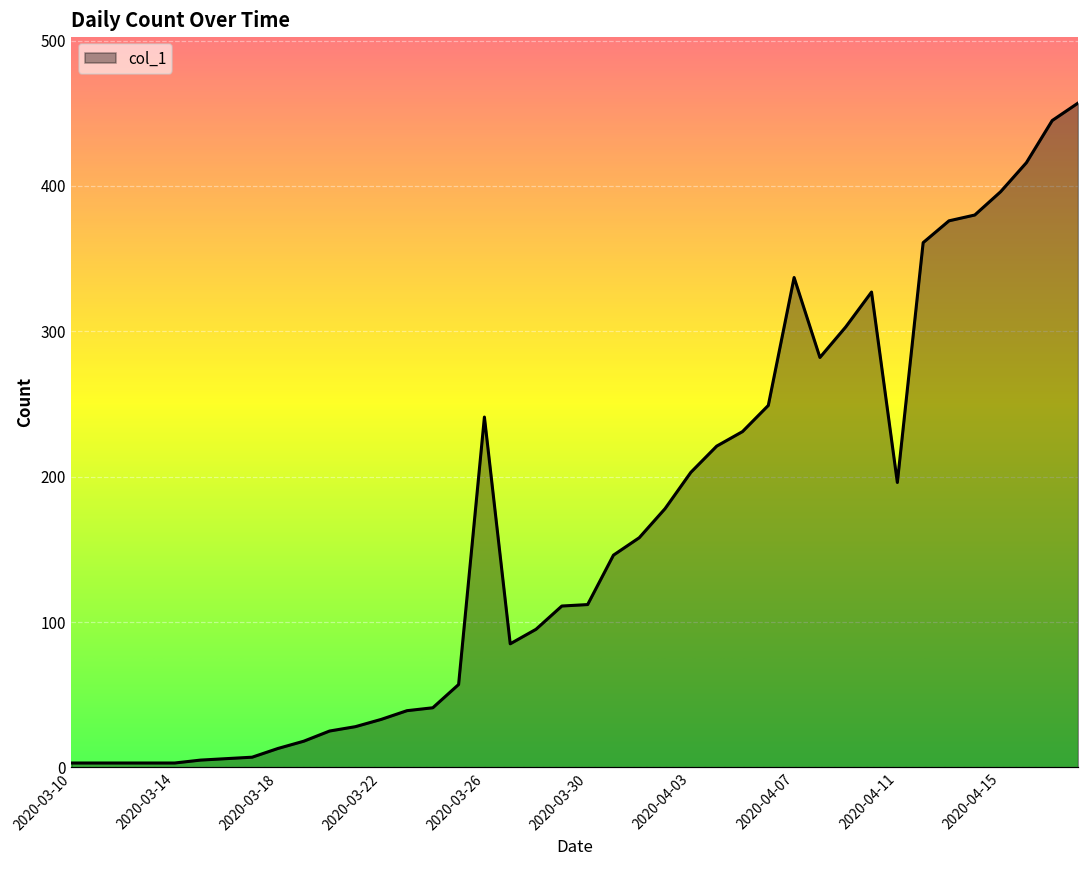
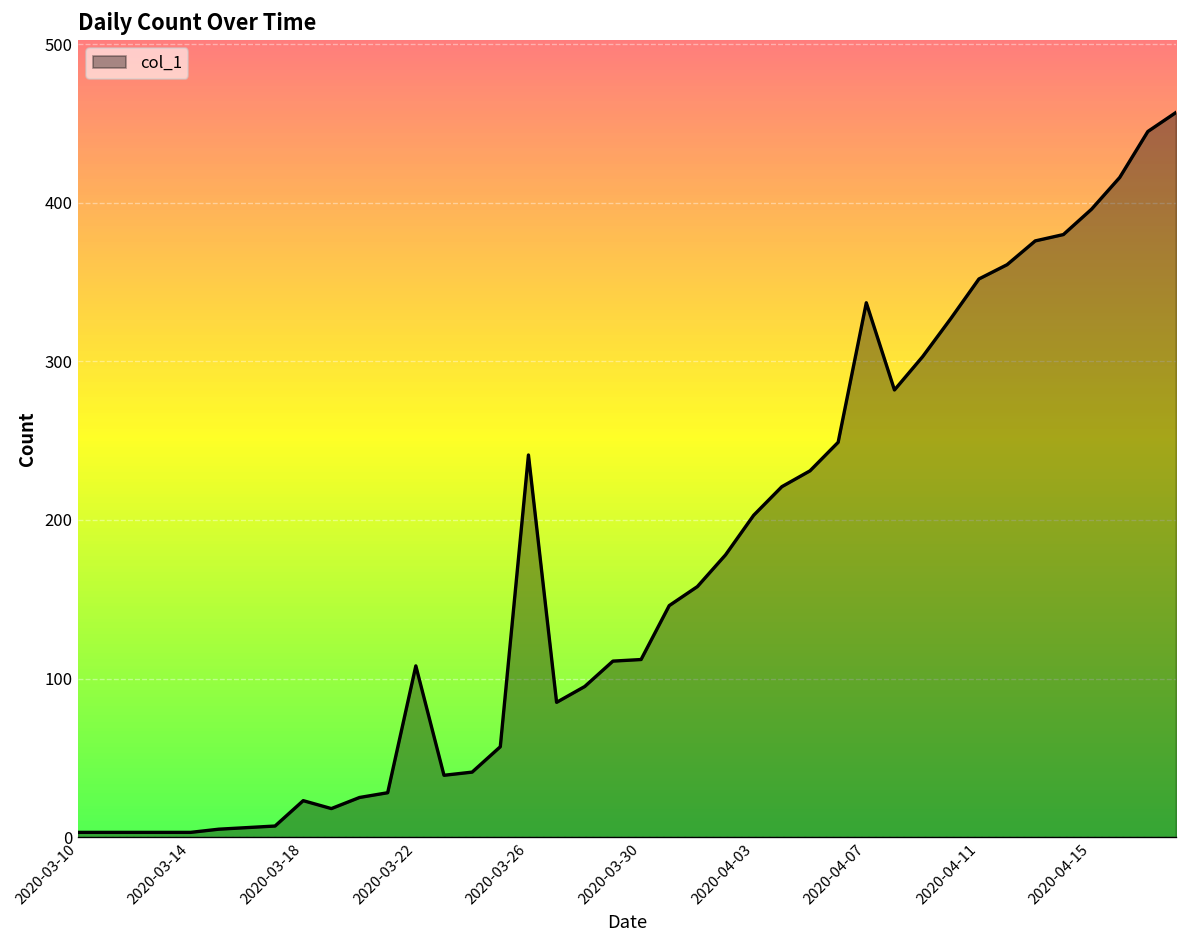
  {
    "2020-03-10": 3,
    "2020-03-14": 3,
-   "2020-03-18": 13,
-   "2020-03-22": 33,
+   "2020-03-18": 23,
+   "2020-03-22": 108,
    "2020-03-26": 241,
    "2020-03-30": 112,
    "2020-04-03": 203,
    "2020-04-07": 337,
-   "2020-04-11": 196,
+   "2020-04-11": 352,
    "2020-04-15": 396
  }
